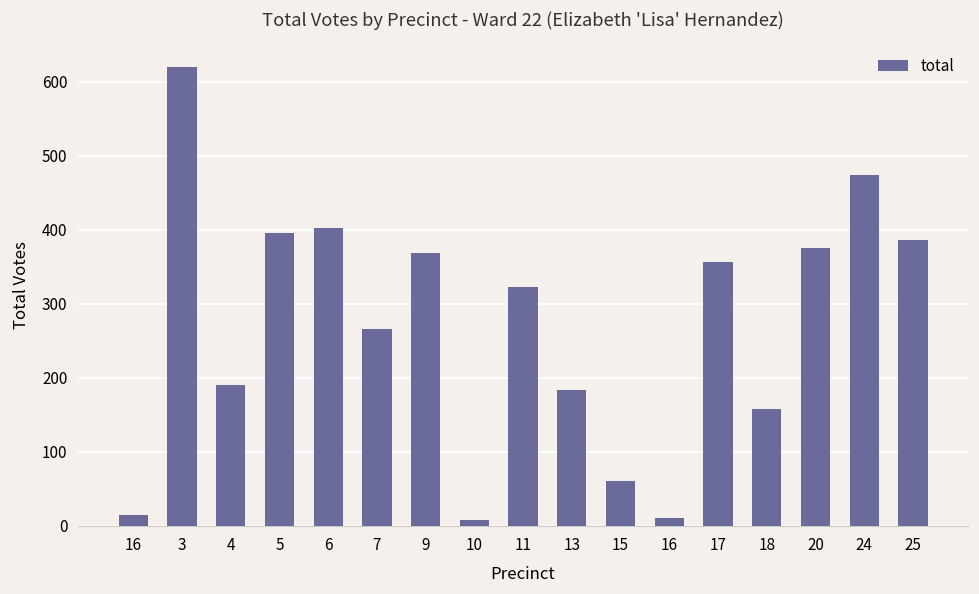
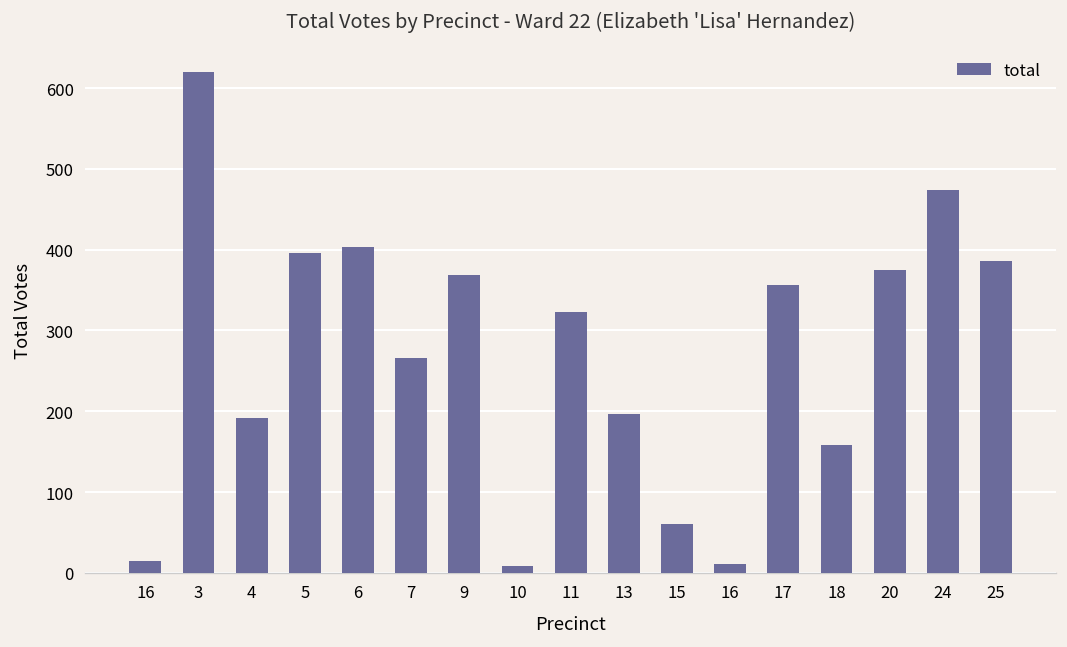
  {
    "3": 620,
    "4": 190,
    "5": 400,
    "6": 400,
    "7": 270,
    "9": 370,
    "10": 10,
    "11": 320,
-   "13": 180,
+   "13": 200,
    "15": 60,
    "17": 360,
    "18": 160,
    "20": 380,
    "24": 470,
    "25": 390
  }
